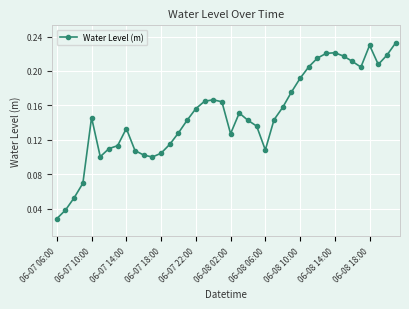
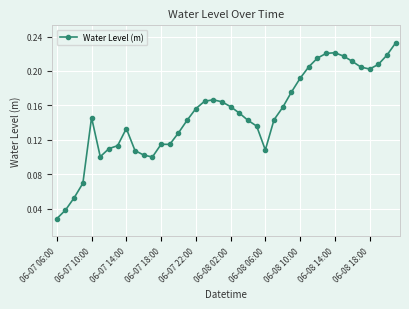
  {
    "06-07 06:00": 0.03,
    "06-07 10:00": 0.15,
    "06-07 14:00": 0.13,
-   "06-07 18:00": 0.10,
+   "06-07 18:00": 0.11,
    "06-07 22:00": 0.16,
-   "06-08 02:00": 0.13,
+   "06-08 02:00": 0.16,
    "06-08 06:00": 0.11,
    "06-08 10:00": 0.19,
    "06-08 14:00": 0.22,
-   "06-08 18:00": 0.23
+   "06-08 18:00": 0.20
  }
